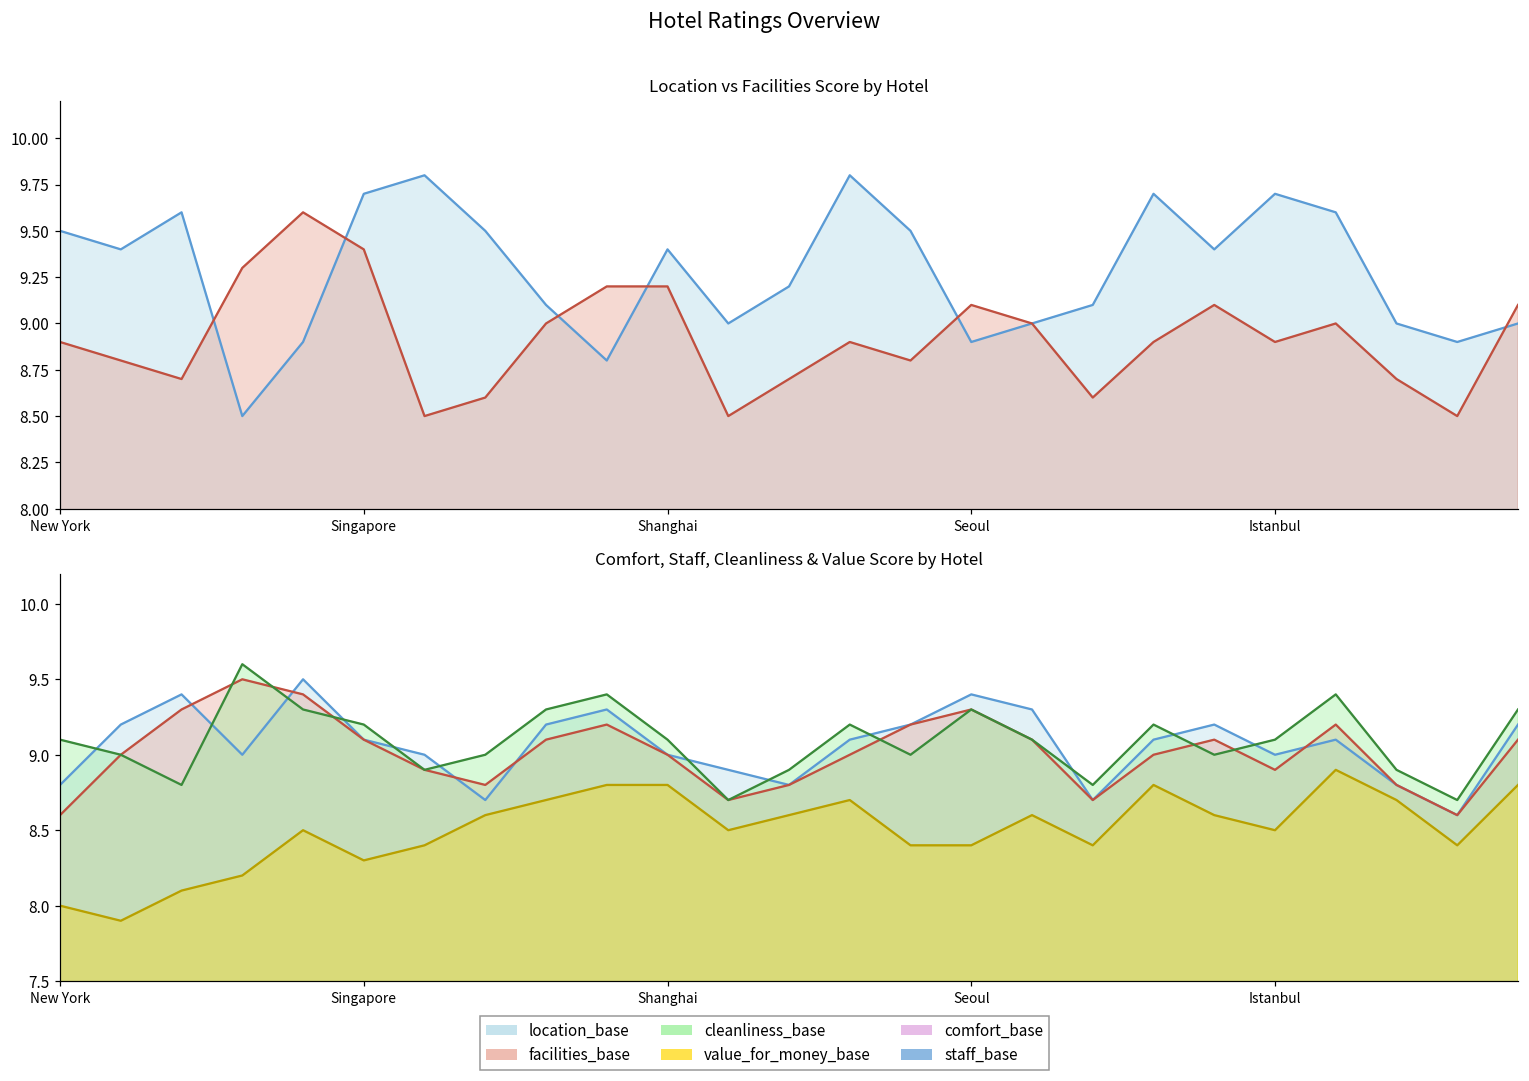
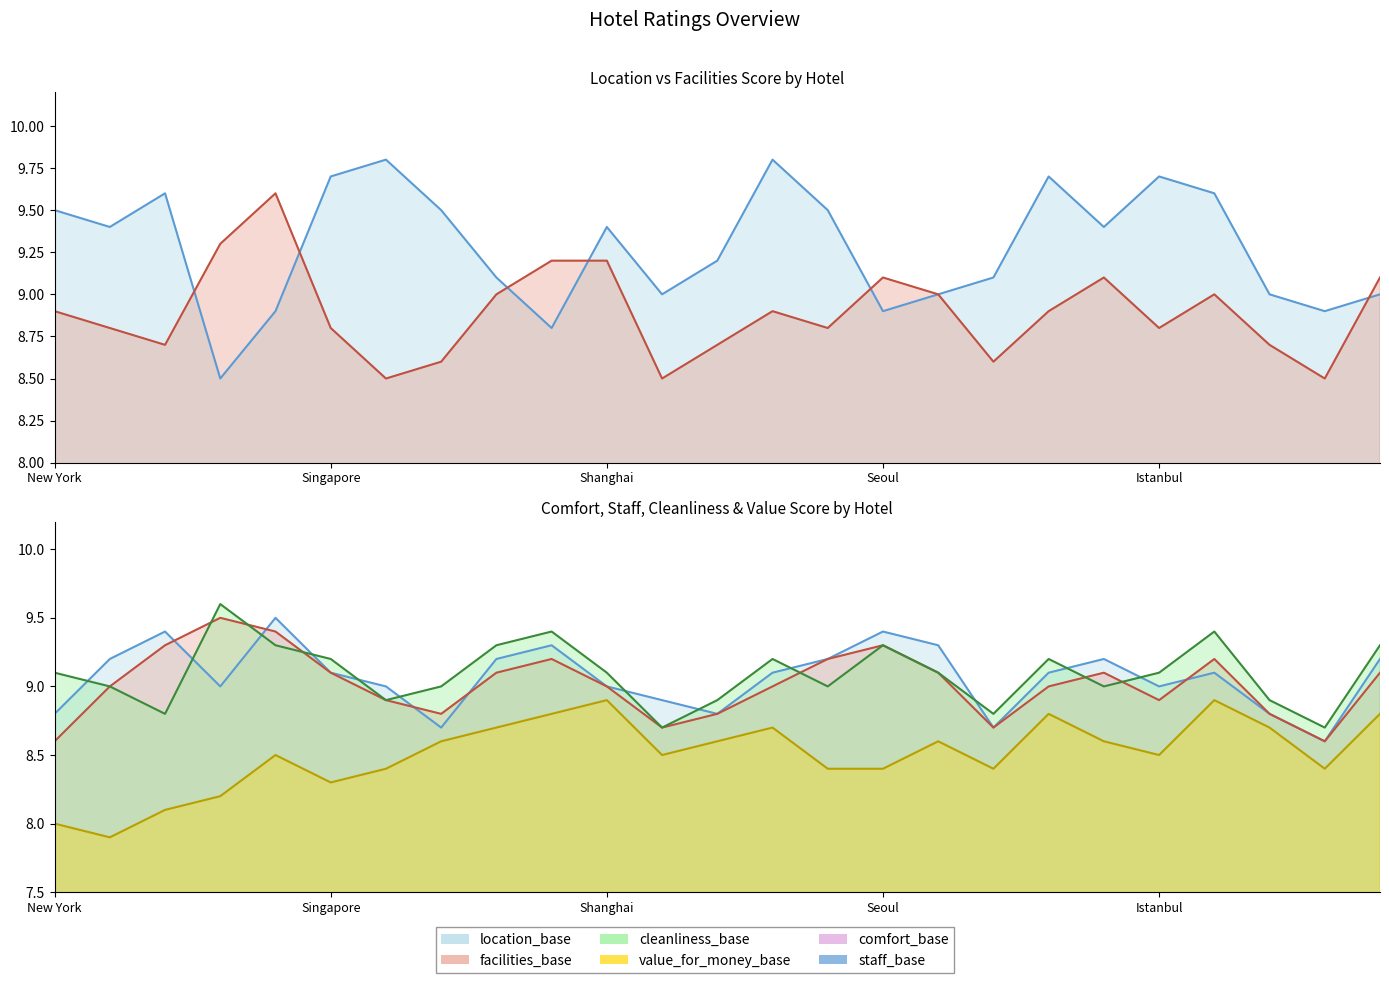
  {
    "Location vs Facilities Score by Hotel": {
      "location_base": {
        "New York": 9.5,
        "Singapore": 9.7,
        "Shanghai": 9.4,
        "Seoul": 8.9,
        "Istanbul": 9.7
      },
      "facilities_base": {
        "New York": 8.9,
-       "Singapore": 9.4,
+       "Singapore": 8.8,
        "Shanghai": 9.2,
        "Seoul": 9.1,
-       "Istanbul": 8.9
+       "Istanbul": 8.8
      }
    },
    "Comfort, Staff, Cleanliness & Value Score by Hotel": {
      "value_for_money_base": {
        "New York": 8.0,
        "Singapore": 8.3,
-       "Shanghai": 8.8,
+       "Shanghai": 8.9,
        "Seoul": 8.4,
        "Istanbul": 8.5
      }
    }
  }
